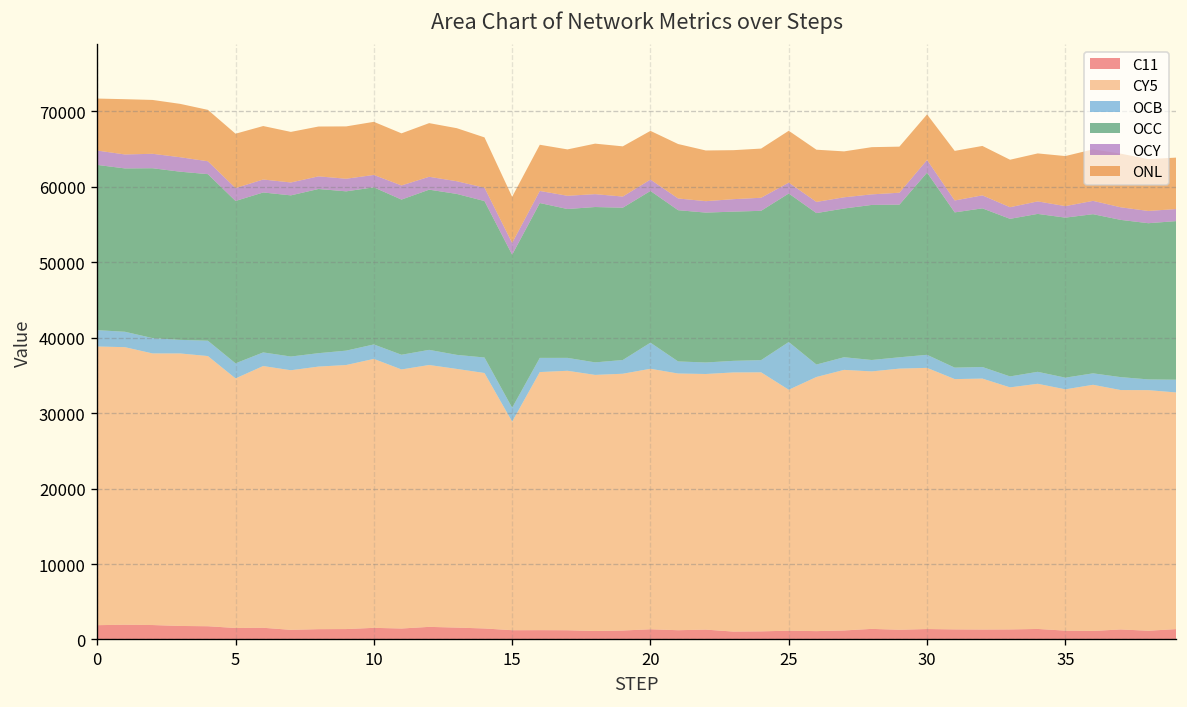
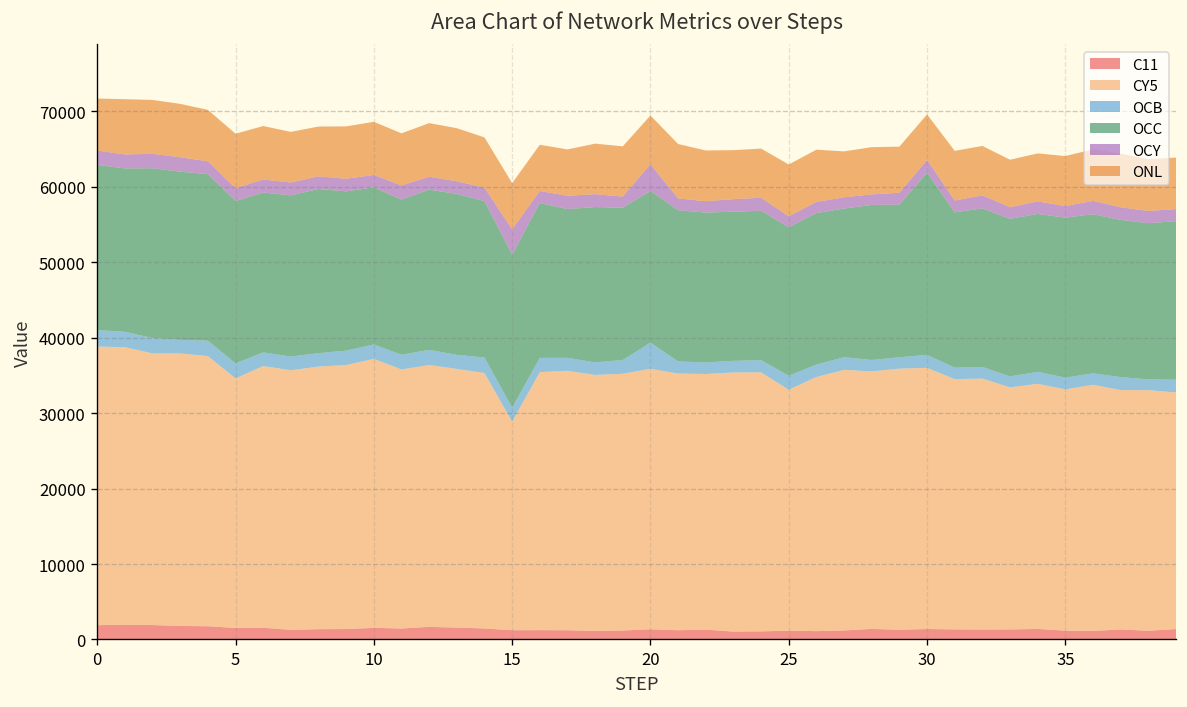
  {
    "CY5": {
      "0": 37000,
      "5": 33000,
      "10": 36000,
      "15": 28000,
      "20": 35000,
      "25": 32000,
      "30": 35000,
      "35": 32000
    },
    "OCB": {
      "0": 2000,
      "5": 2000,
      "10": 2000,
      "15": 2000,
      "20": 3000,
-     "25": 6000,
+     "25": 2000,
      "30": 2000,
      "35": 2000
    },
    "OCC": {
      "0": 22000,
      "5": 22000,
      "10": 21000,
      "15": 20000,
      "20": 20000,
      "25": 20000,
      "30": 24000,
      "35": 21000
    },
    "OCY": {
      "0": 2000,
      "5": 2000,
      "10": 2000,
-     "15": 2000,
-     "20": 2000,
+     "15": 3000,
+     "20": 4000,
      "25": 1000,
      "30": 2000,
      "35": 2000
    }
  }
